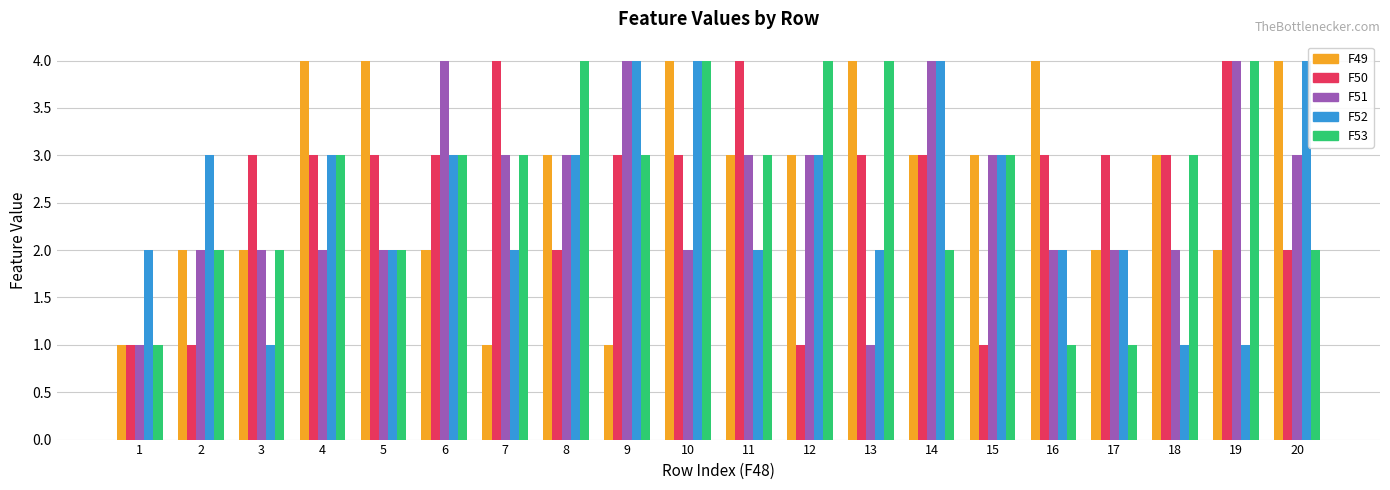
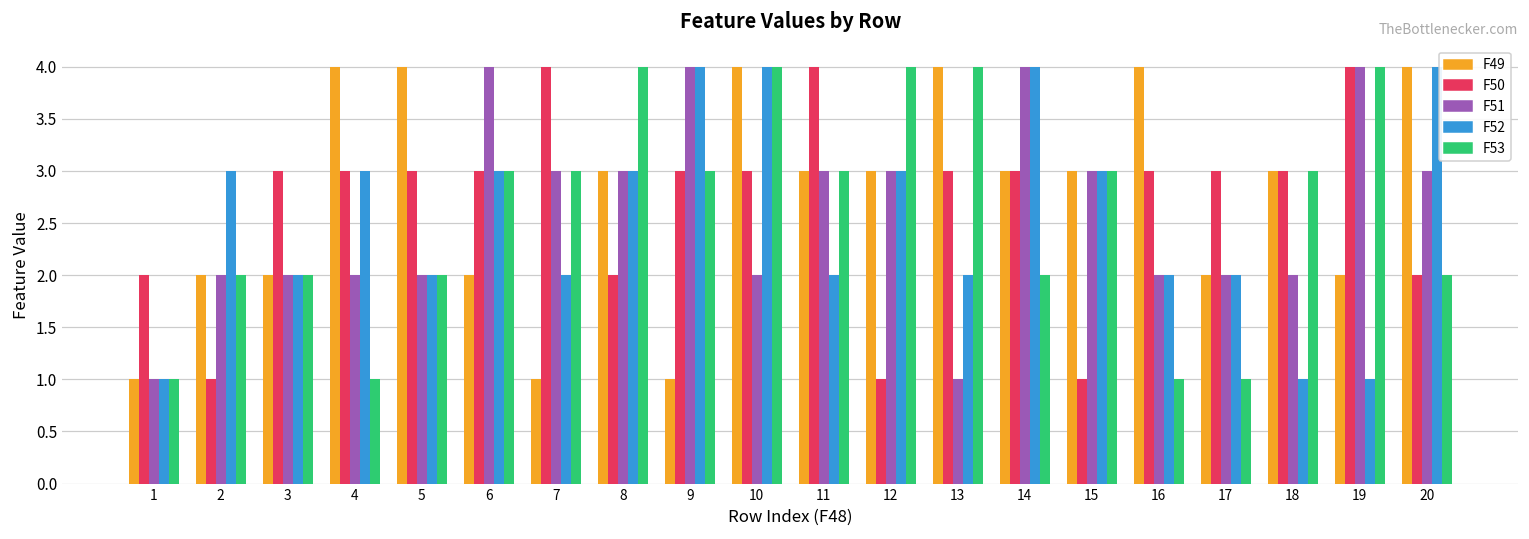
  {
    "F49": {
      "1": 1,
      "2": 2,
      "3": 2,
      "4": 4,
      "5": 4,
      "6": 2,
      "7": 1,
      "8": 3,
      "9": 1,
      "10": 4,
      "11": 3,
      "12": 3,
      "13": 4,
      "14": 3,
      "15": 3,
      "16": 4,
      "17": 2,
      "18": 3,
      "19": 2,
      "20": 4
    },
    "F50": {
-     "1": 1,
+     "1": 2,
      "2": 1,
      "3": 3,
      "4": 3,
      "5": 3,
      "6": 3,
      "7": 4,
      "8": 2,
      "9": 3,
      "10": 3,
      "11": 4,
      "12": 1,
      "13": 3,
      "14": 3,
      "15": 1,
      "16": 3,
      "17": 3,
      "18": 3,
      "19": 4,
      "20": 2
    },
    "F51": {
      "1": 1,
      "2": 2,
      "3": 2,
      "4": 2,
      "5": 2,
      "6": 4,
      "7": 3,
      "8": 3,
      "9": 4,
      "10": 2,
      "11": 3,
      "12": 3,
      "13": 1,
      "14": 4,
      "15": 3,
      "16": 2,
      "17": 2,
      "18": 2,
      "19": 4,
      "20": 3
    },
    "F52": {
-     "1": 2,
+     "1": 1,
      "2": 3,
-     "3": 1,
+     "3": 2,
      "4": 3,
      "5": 2,
      "6": 3,
      "7": 2,
      "8": 3,
      "9": 4,
      "10": 4,
      "11": 2,
      "12": 3,
      "13": 2,
      "14": 4,
      "15": 3,
      "16": 2,
      "17": 2,
      "18": 1,
      "19": 1,
      "20": 4
    },
    "F53": {
      "1": 1,
      "2": 2,
      "3": 2,
-     "4": 3,
+     "4": 1,
      "5": 2,
      "6": 3,
      "7": 3,
      "8": 4,
      "9": 3,
      "10": 4,
      "11": 3,
      "12": 4,
      "13": 4,
      "14": 2,
      "15": 3,
      "16": 1,
      "17": 1,
      "18": 3,
      "19": 4,
      "20": 2
    }
  }
